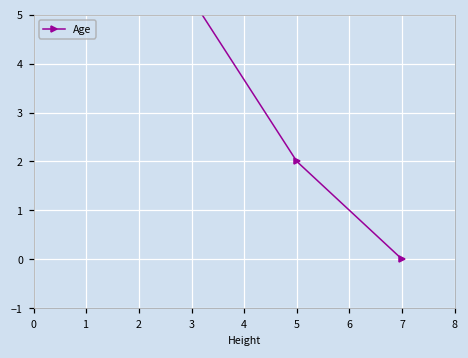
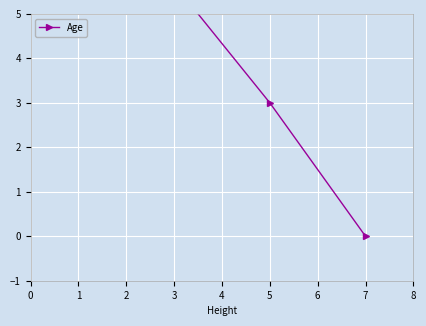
  {
-   "5": 2,
+   "5": 3,
    "7": 0
  }
